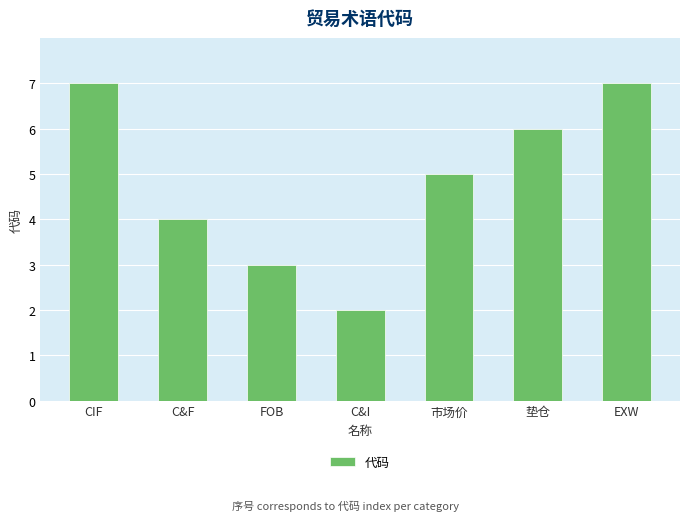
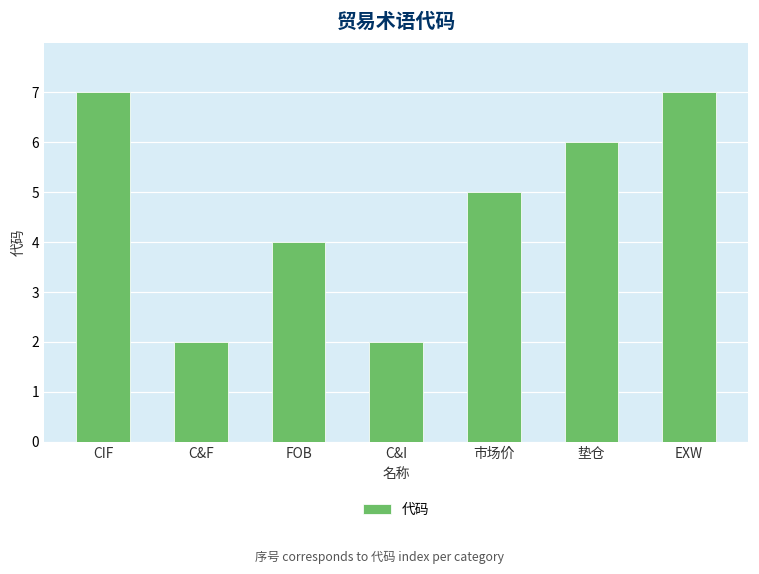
  {
    "CIF": 7,
-   "C&F": 4,
-   "FOB": 3,
+   "C&F": 2,
+   "FOB": 4,
    "C&I": 2,
    "市场价": 5,
    "垫仓": 6,
    "EXW": 7
  }
